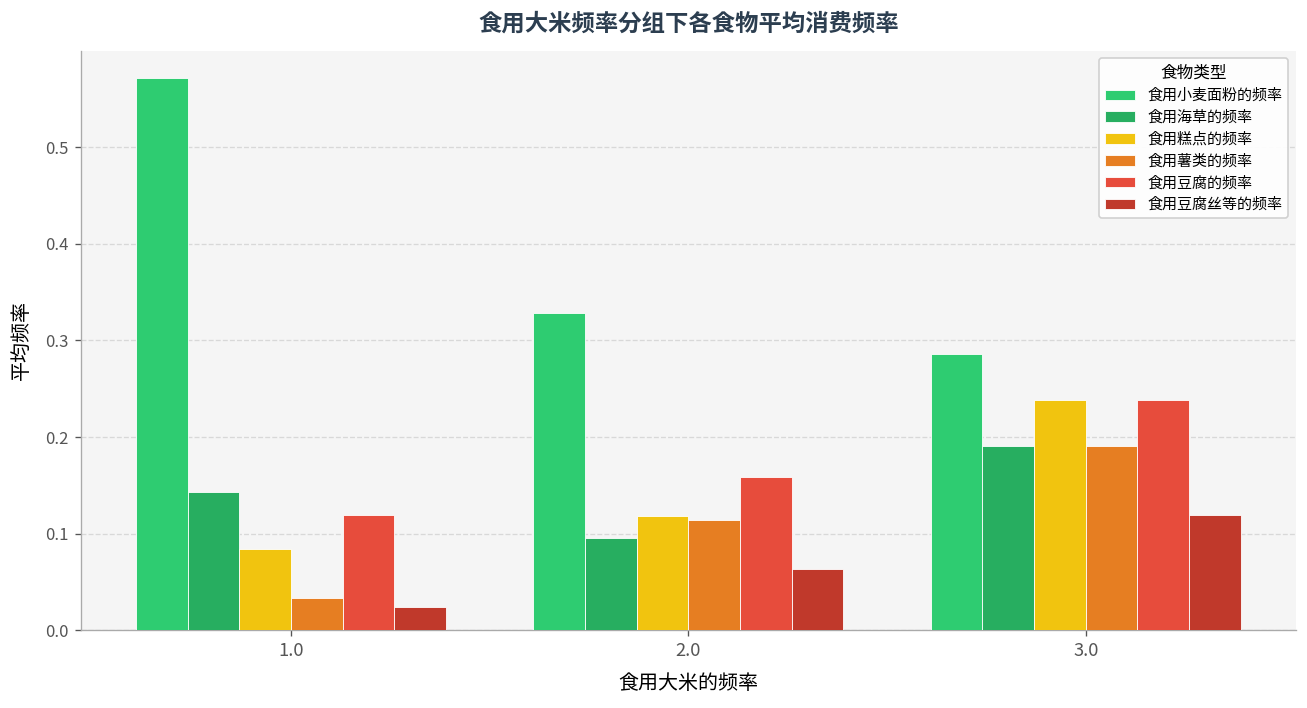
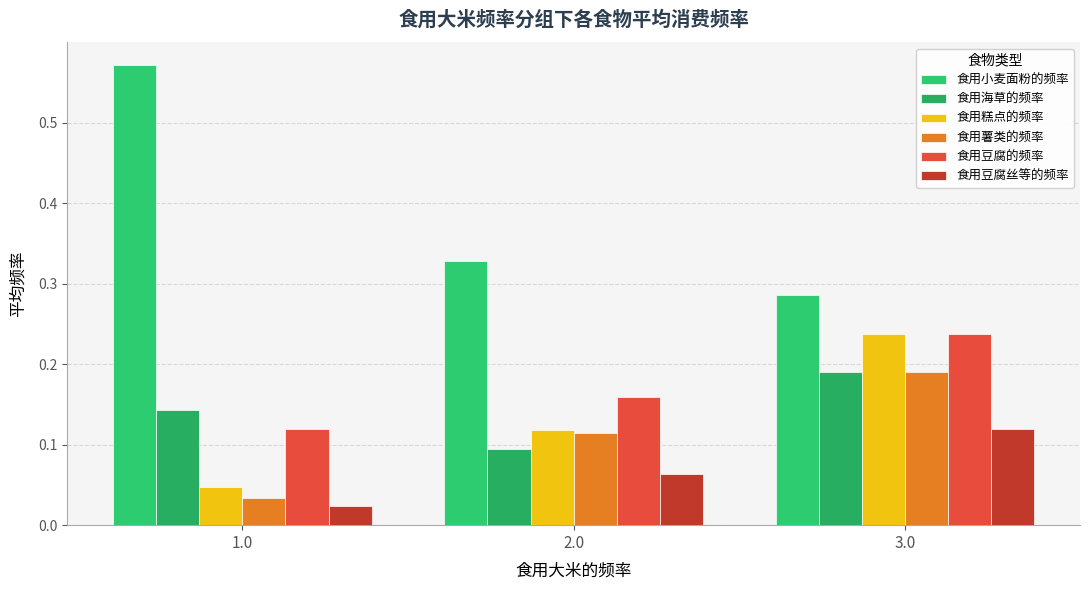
  {
    "食用糕点的频率": {
-     "1.0": 0.08,
+     "1.0": 0.05,
      "2.0": 0.12,
      "3.0": 0.24
    }
  }
